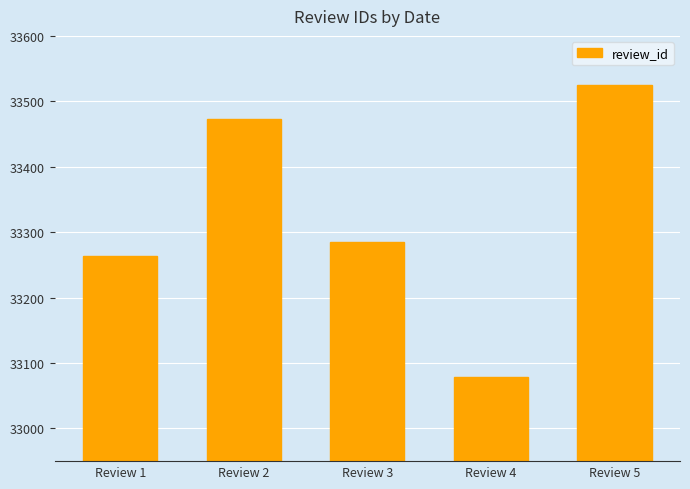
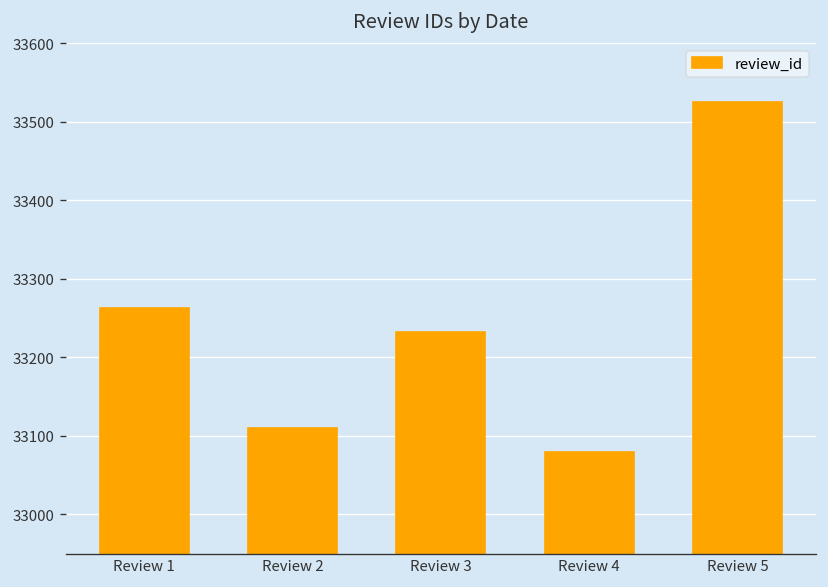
  {
    "Review 1": 33260,
-   "Review 2": 33470,
-   "Review 3": 33290,
+   "Review 2": 33110,
+   "Review 3": 33230,
    "Review 4": 33080,
    "Review 5": 33530
  }
